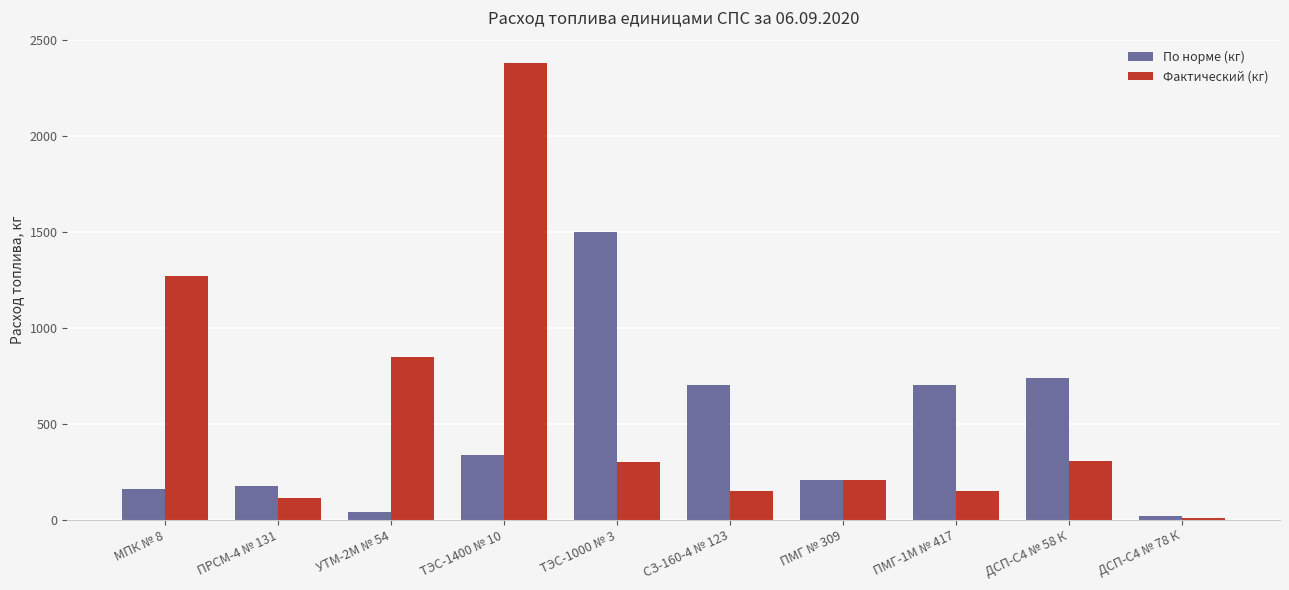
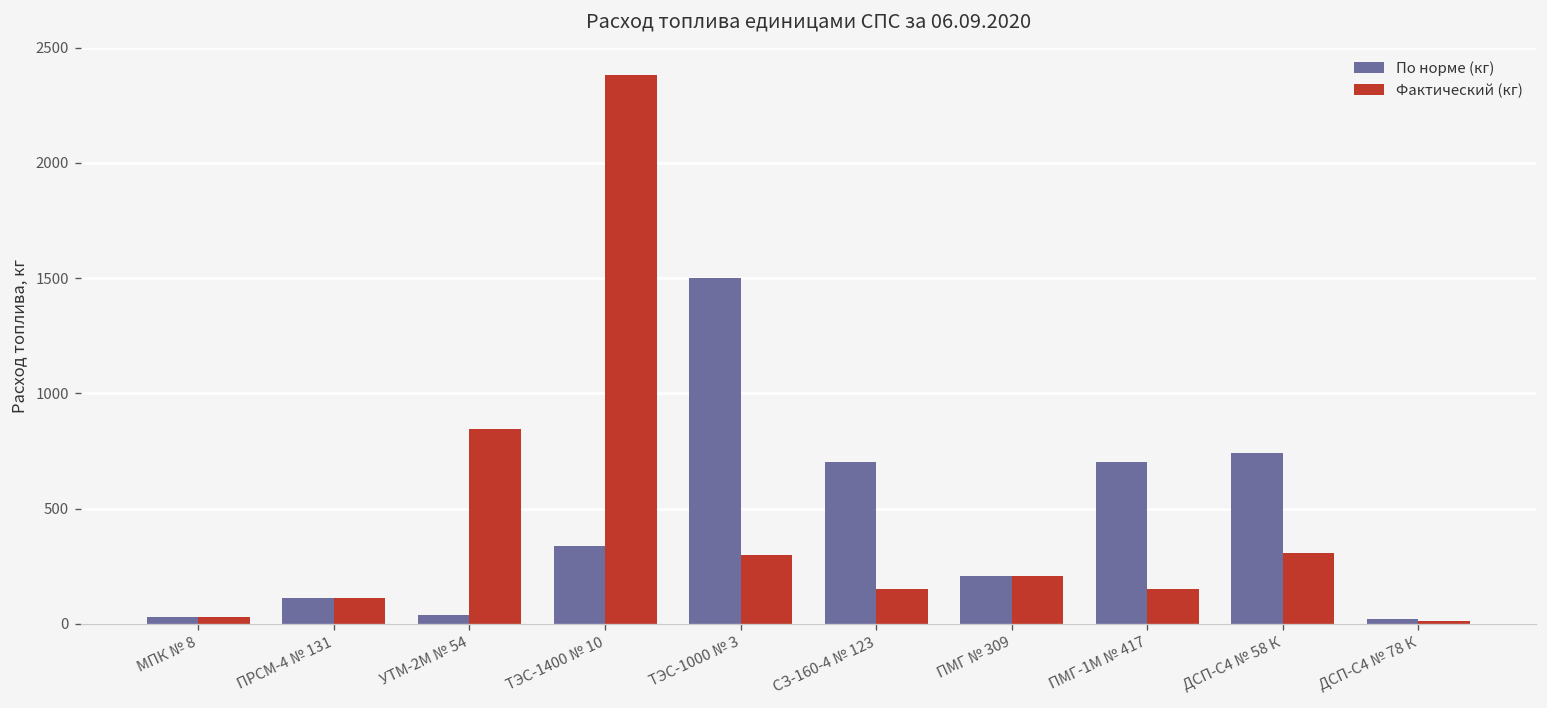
  {
    "По норме (кг)": {
-     "МПК № 8": 160,
-     "ПРСМ-4 № 131": 170,
+     "МПК № 8": 30,
+     "ПРСМ-4 № 131": 110,
      "УТМ-2М № 54": 40,
      "ТЭС-1400 № 10": 340,
      "ТЭС-1000 № 3": 1500,
      "СЗ-160-4 № 123": 700,
      "ПМГ № 309": 210,
      "ПМГ-1М № 417": 700,
      "ДСП-С4 № 58 К": 740,
      "ДСП-С4 № 78 К": 20
    },
    "Фактический (кг)": {
-     "МПК № 8": 1270,
+     "МПК № 8": 30,
      "ПРСМ-4 № 131": 110,
      "УТМ-2М № 54": 850,
      "ТЭС-1400 № 10": 2380,
      "ТЭС-1000 № 3": 300,
      "СЗ-160-4 № 123": 150,
      "ПМГ № 309": 210,
      "ПМГ-1М № 417": 150,
      "ДСП-С4 № 58 К": 310
    }
  }
